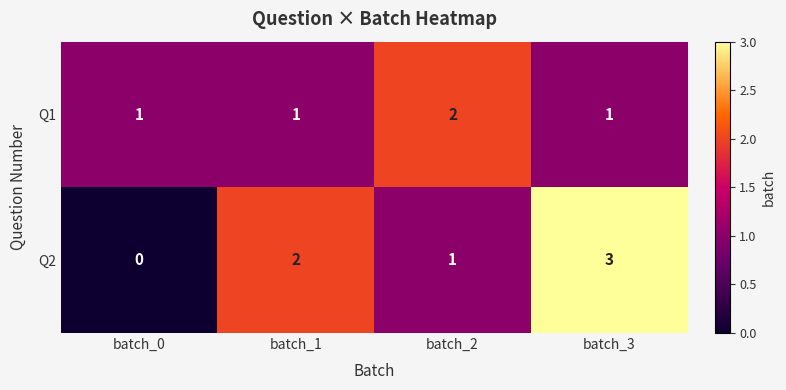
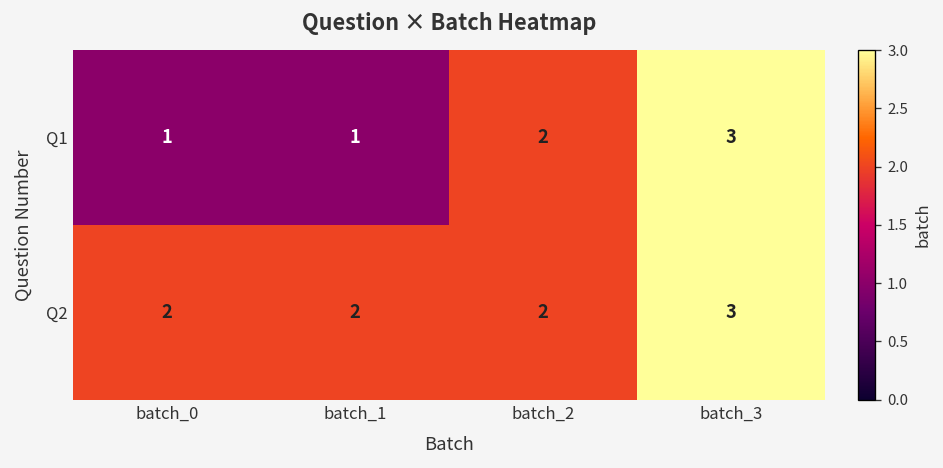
  {
    "Q1": {
      "batch_0": 1,
      "batch_1": 1,
      "batch_2": 2,
-     "batch_3": 1
+     "batch_3": 3
    },
    "Q2": {
-     "batch_0": 0,
+     "batch_0": 2,
      "batch_1": 2,
-     "batch_2": 1,
+     "batch_2": 2,
      "batch_3": 3
    }
  }
